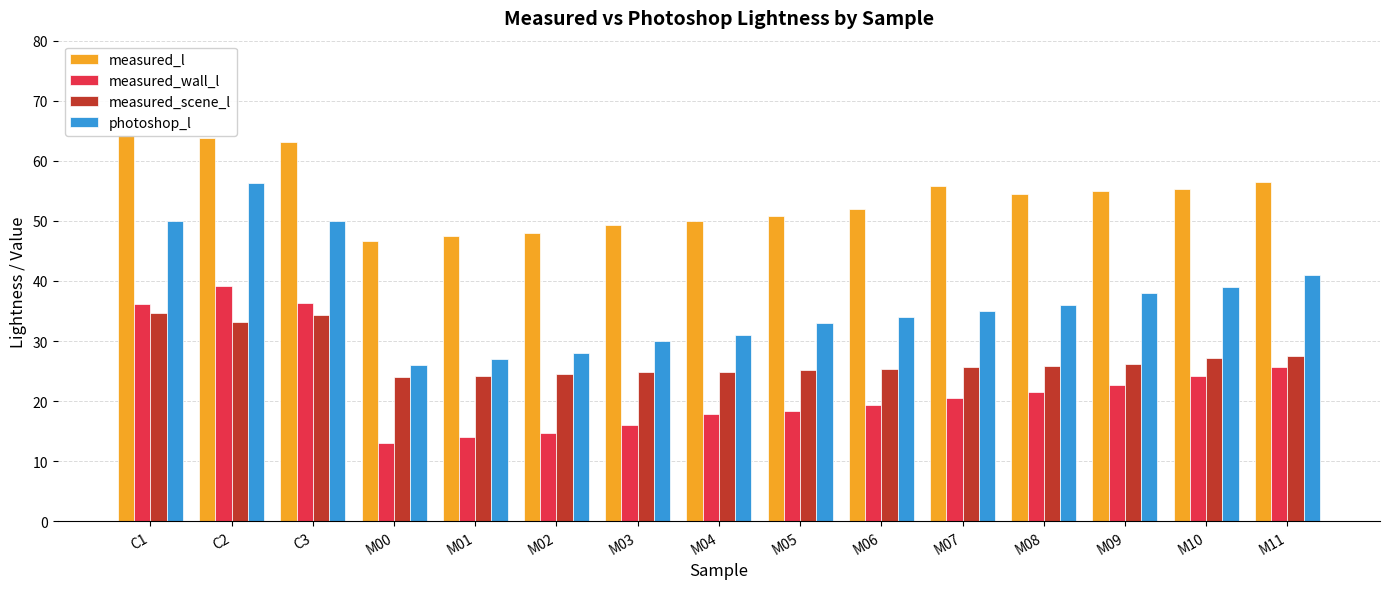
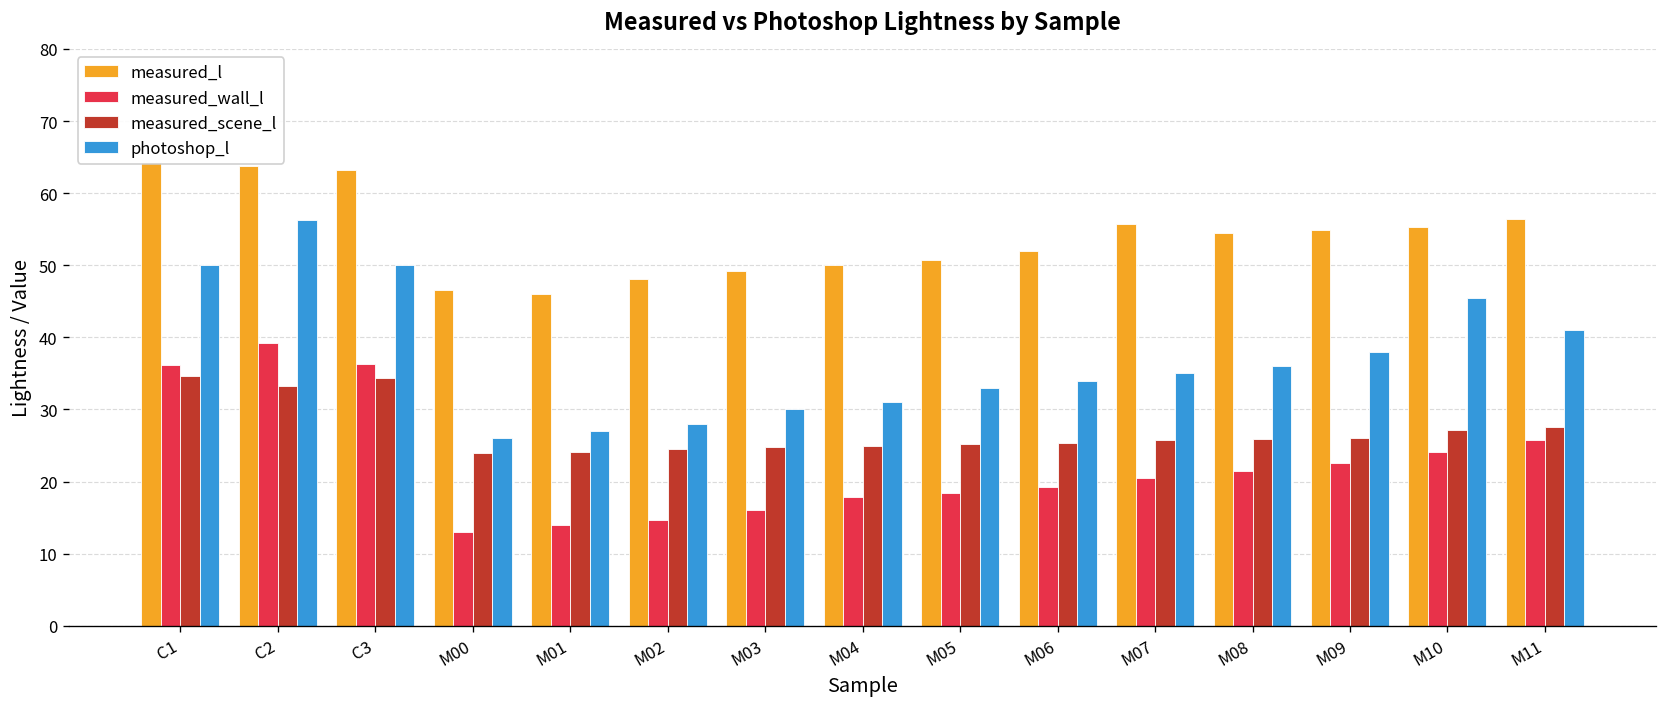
  {
    "measured_l": {
      "C2": 64,
      "C3": 63,
      "M00": 47,
-     "M01": 48,
+     "M01": 46,
      "M02": 48,
      "M03": 49,
      "M04": 50,
      "M05": 51,
      "M06": 52,
      "M07": 56,
      "M08": 54,
      "M09": 55,
      "M10": 55,
      "M11": 56
    },
    "photoshop_l": {
      "C1": 50,
      "C2": 56,
      "C3": 50,
      "M00": 26,
      "M01": 27,
      "M02": 28,
      "M03": 30,
      "M04": 31,
      "M05": 33,
      "M06": 34,
      "M07": 35,
      "M08": 36,
      "M09": 38,
-     "M10": 39,
+     "M10": 45,
      "M11": 41
    }
  }
